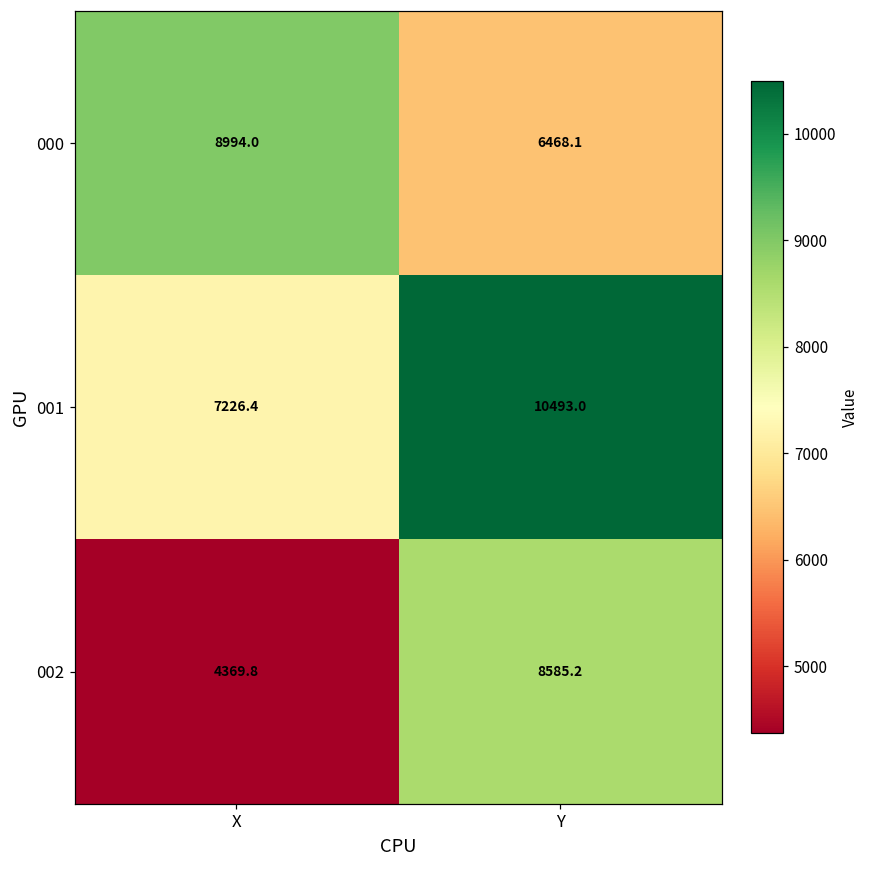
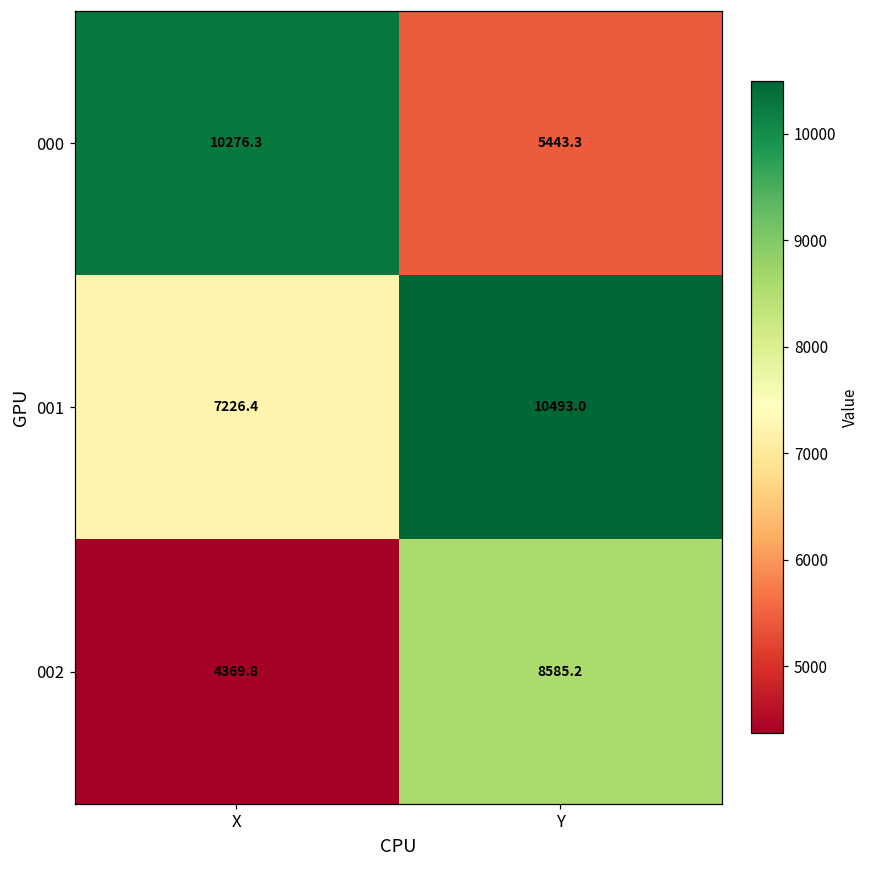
  {
    "000": {
-     "X": 8994.0,
-     "Y": 6468.1
+     "X": 10276.3,
+     "Y": 5443.3
    },
    "001": {
      "X": 7226.4,
      "Y": 10493.0
    },
    "002": {
      "X": 4369.8,
      "Y": 8585.2
    }
  }
